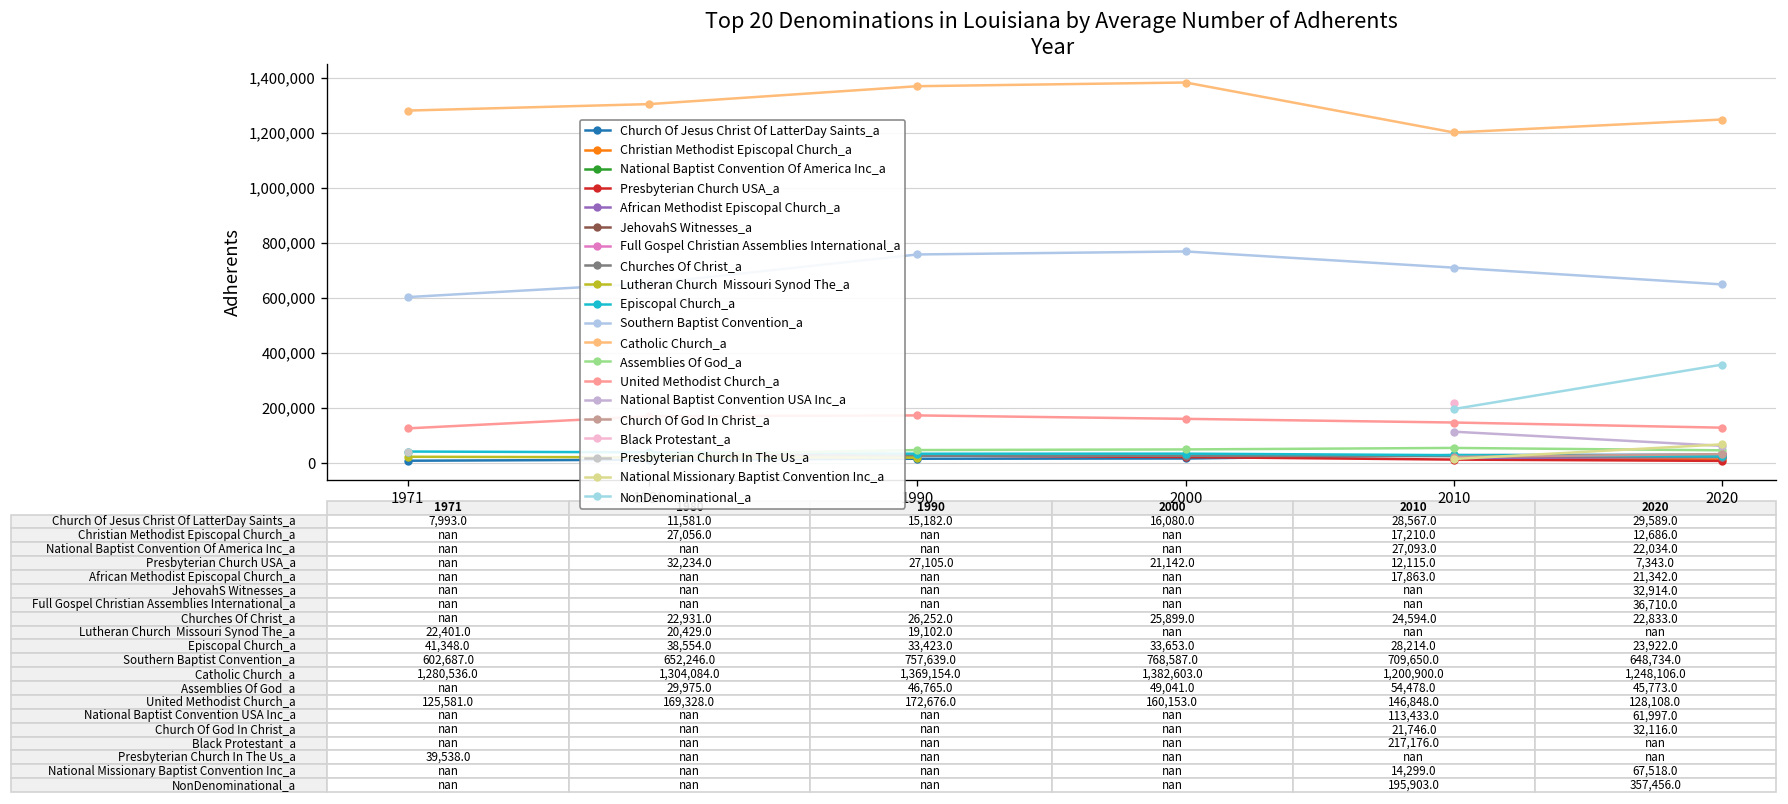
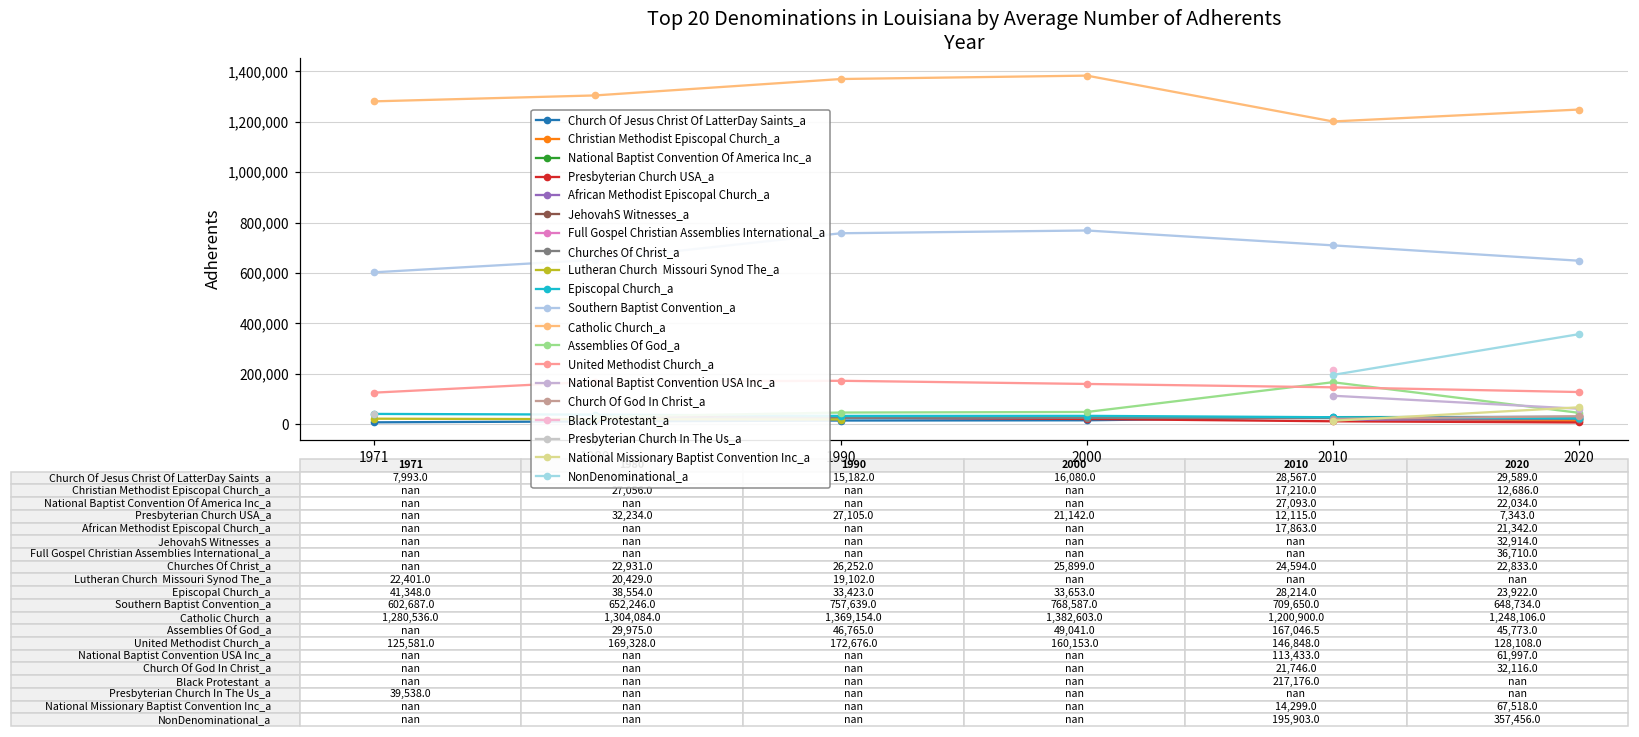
  {
    "Church Of Jesus Christ Of LatterDay Saints_a": {
      "1971": "10,000"
    },
    "Lutheran Church Missouri Synod The_a": {
      "1971": "20,000"
    },
    "Assemblies Of God_a": {
-     "2010": "54,478.0"
+     "2010": "167,046.5"
    }
  }
